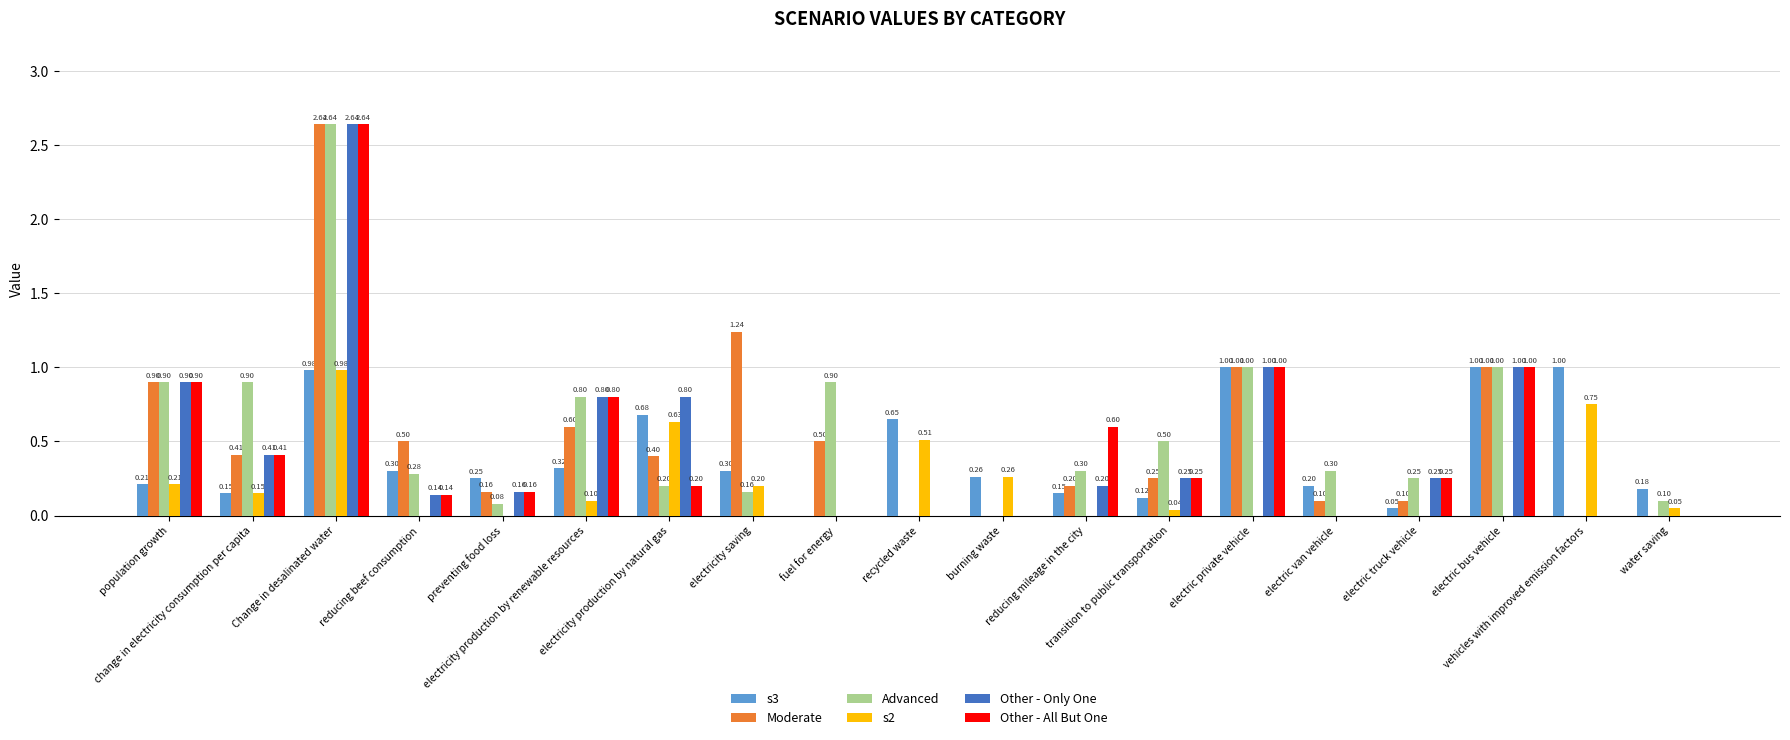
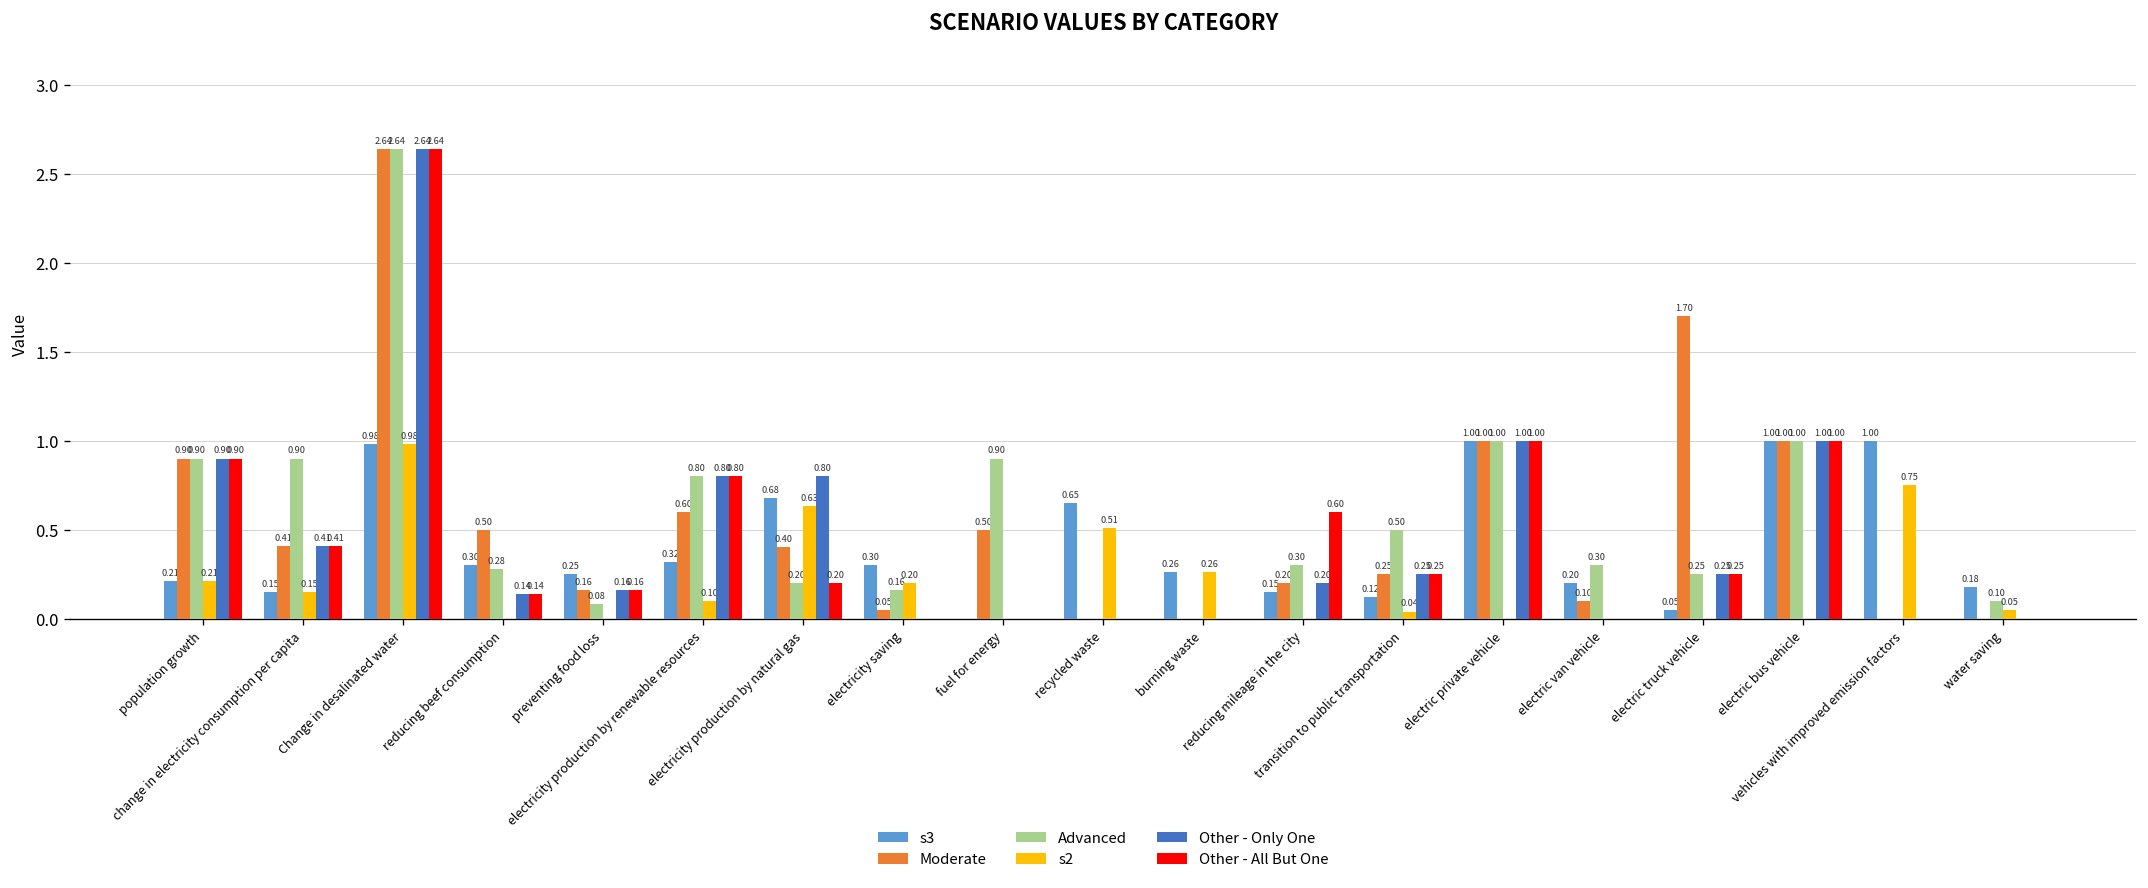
  {
    "Moderate": {
      "change in electricity consumption per capita": 0.41,
      "reducing beef consumption": 0.50,
      "preventing food loss": 0.16,
      "electricity production by renewable resources": 0.60,
      "electricity production by natural gas": 0.40,
-     "electricity saving": 1.24,
+     "electricity saving": 0.05,
      "fuel for energy": 0.50,
      "reducing mileage in the city": 0.20,
      "transition to public transportation": 0.25,
      "electric van vehicle": 0.10,
-     "electric truck vehicle": 0.10
+     "electric truck vehicle": 1.70
    },
    "Advanced": {
      "change in electricity consumption per capita": 0.90,
      "reducing beef consumption": 0.28,
      "preventing food loss": 0.08,
      "electricity production by renewable resources": 0.80,
      "electricity production by natural gas": 0.20,
      "electricity saving": 0.16,
      "fuel for energy": 0.90,
      "reducing mileage in the city": 0.30,
      "transition to public transportation": 0.50,
      "electric van vehicle": 0.30,
      "electric truck vehicle": 0.25,
      "water saving": 0.10
    },
    "s2": {
      "population growth": 0.21,
      "change in electricity consumption per capita": 0.15,
      "Change in desalinated water": 0.98,
      "electricity production by renewable resources": 0.10,
      "electricity production by natural gas": 0.63,
      "electricity saving": 0.20,
      "recycled waste": 0.51,
      "burning waste": 0.26,
      "transition to public transportation": 0.04,
      "vehicles with improved emission factors": 0.75,
      "water saving": 0.05
    },
    "Other - All But One": {
      "electricity production by natural gas": 0.20,
      "reducing mileage in the city": 0.60
    }
  }
